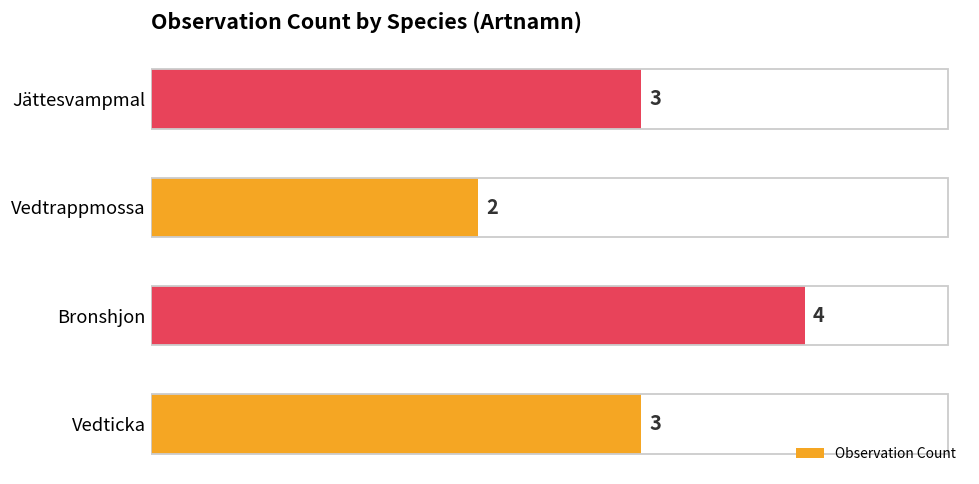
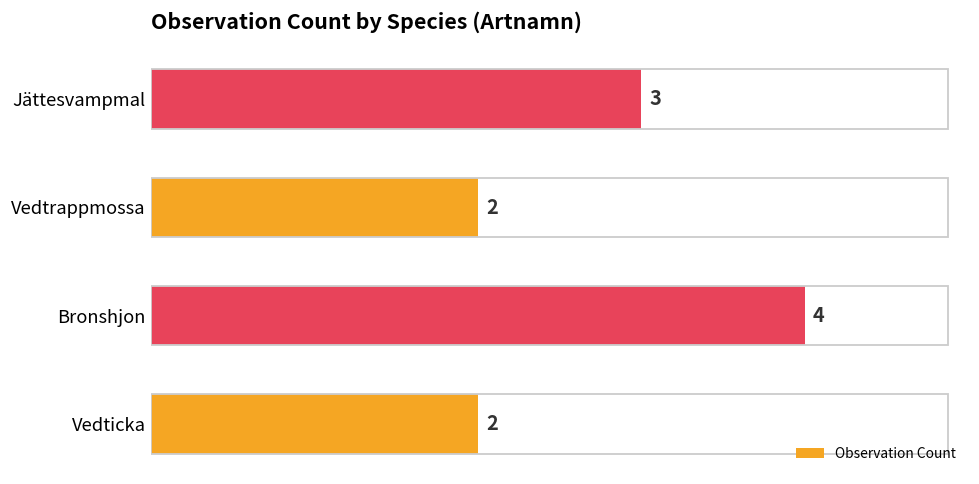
  {
    "Jättesvampmal": 3,
    "Vedtrappmossa": 2,
    "Bronshjon": 4,
-   "Vedticka": 3
+   "Vedticka": 2
  }
